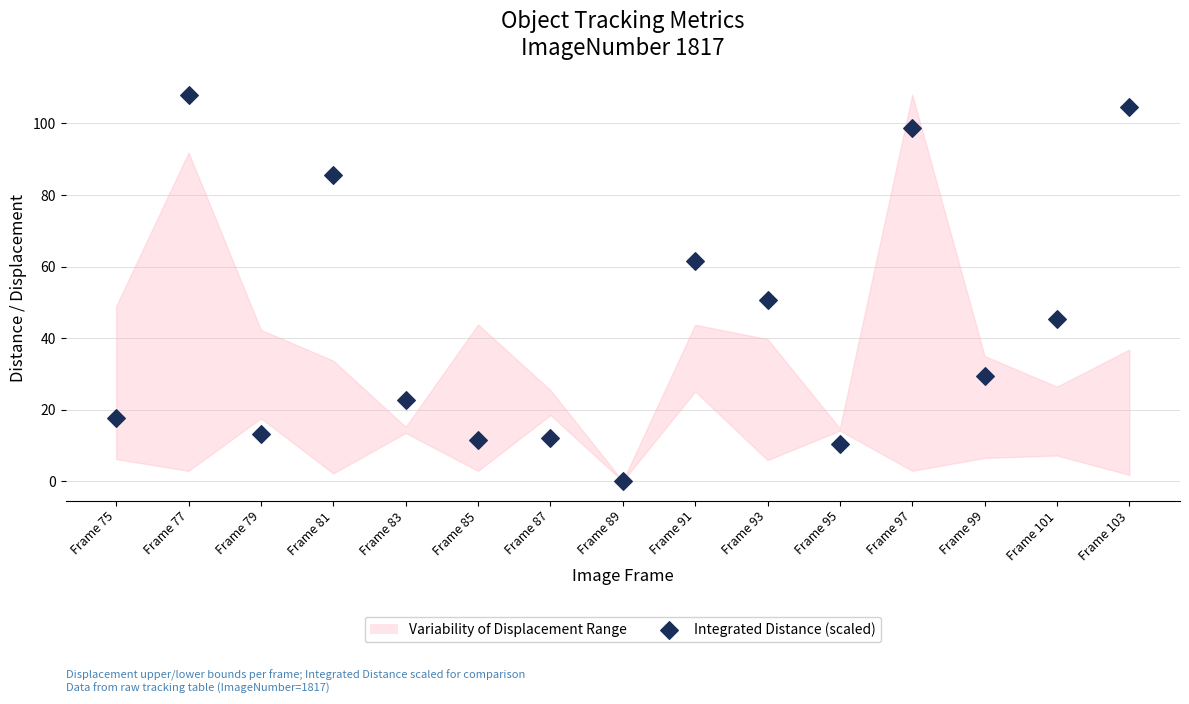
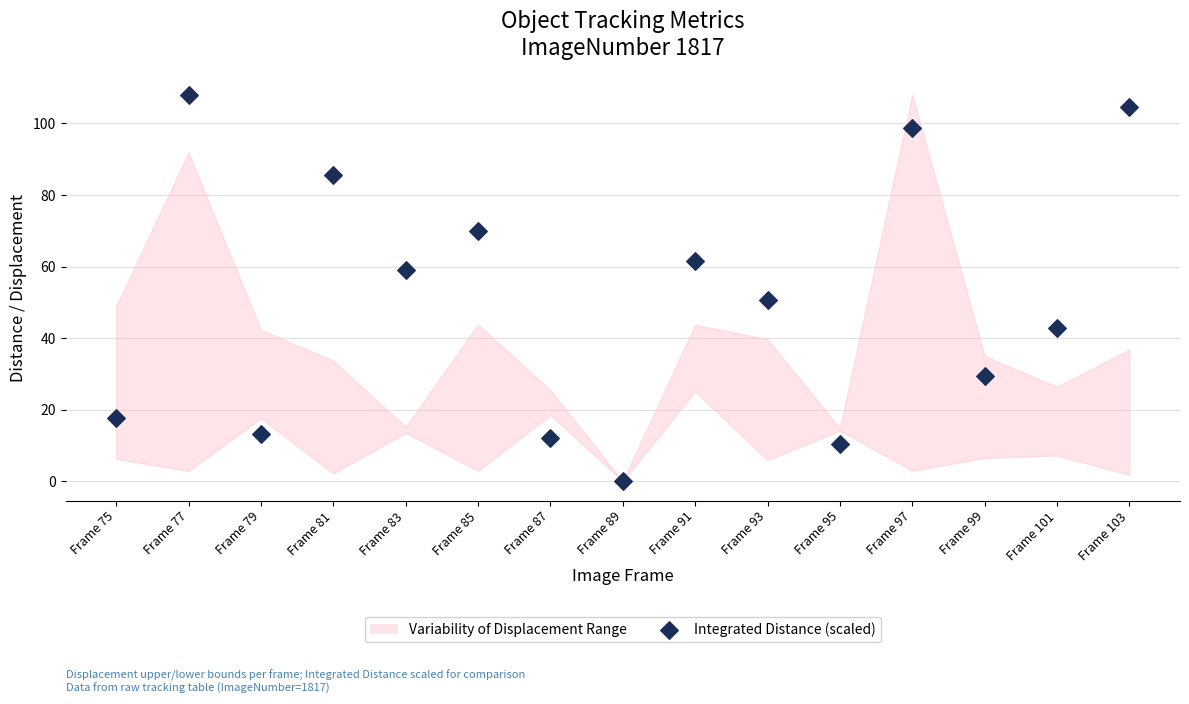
  {
    "Integrated Distance (scaled)": {
-     "Frame 83": 23,
-     "Frame 85": 11,
-     "Frame 101": 45
+     "Frame 83": 59,
+     "Frame 85": 70,
+     "Frame 101": 43
    }
  }
